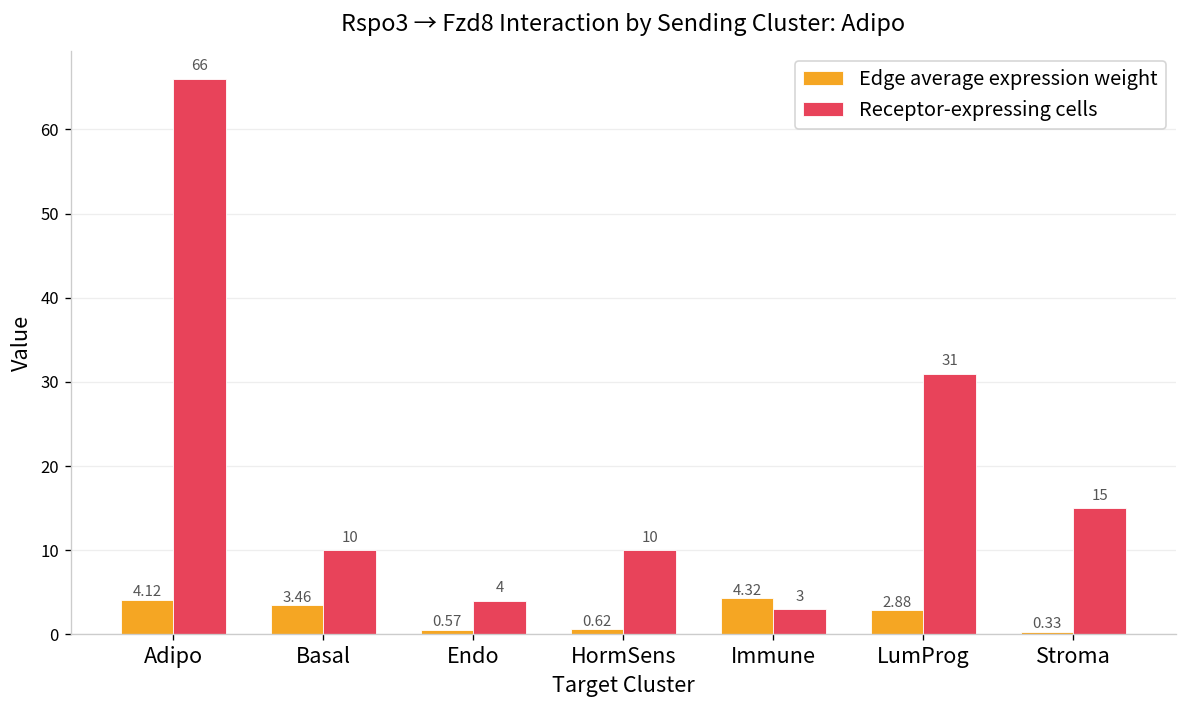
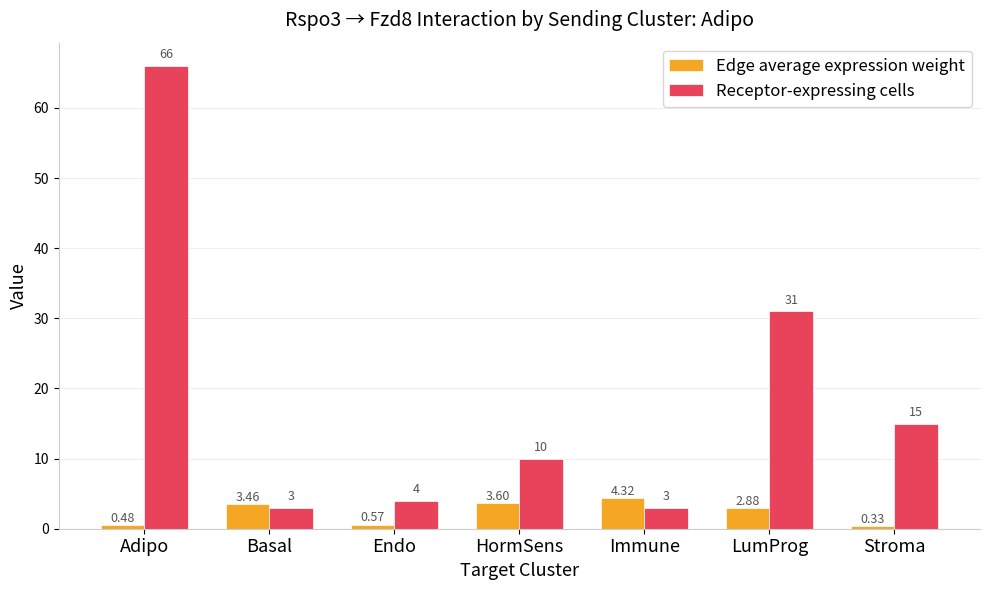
  {
    "Edge average expression weight": {
-     "Adipo": 4.12,
+     "Adipo": 0.48,
      "Basal": 3.46,
      "Endo": 0.57,
-     "HormSens": 0.62,
+     "HormSens": 3.60,
      "Immune": 4.32,
      "LumProg": 2.88,
      "Stroma": 0.33
    },
    "Receptor-expressing cells": {
      "Adipo": 66,
-     "Basal": 10,
+     "Basal": 3,
      "Endo": 4,
      "HormSens": 10,
      "Immune": 3,
      "LumProg": 31,
      "Stroma": 15
    }
  }
